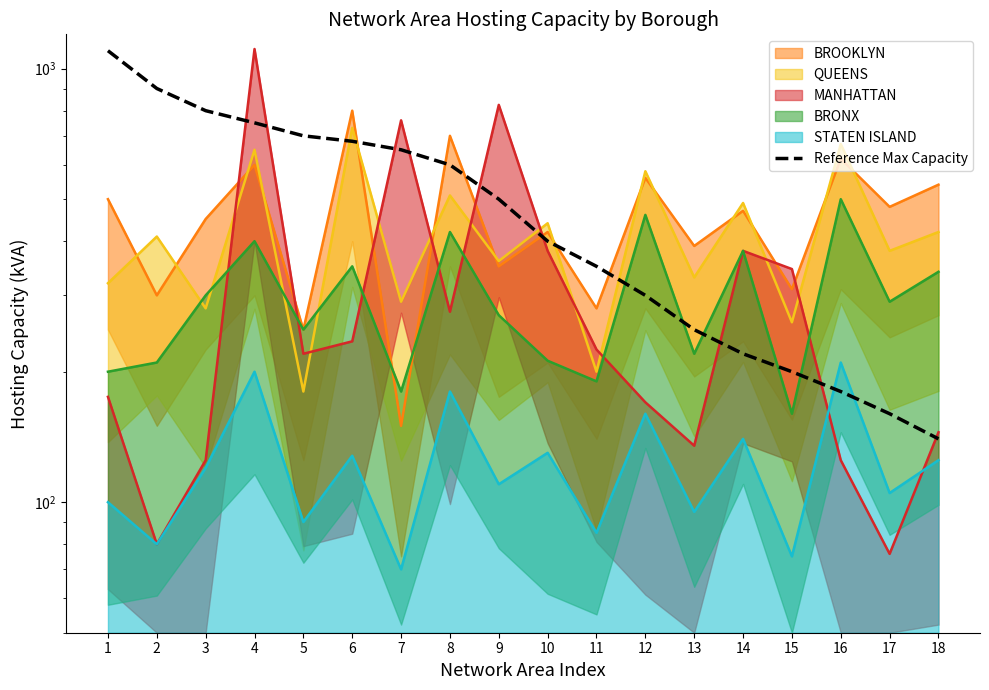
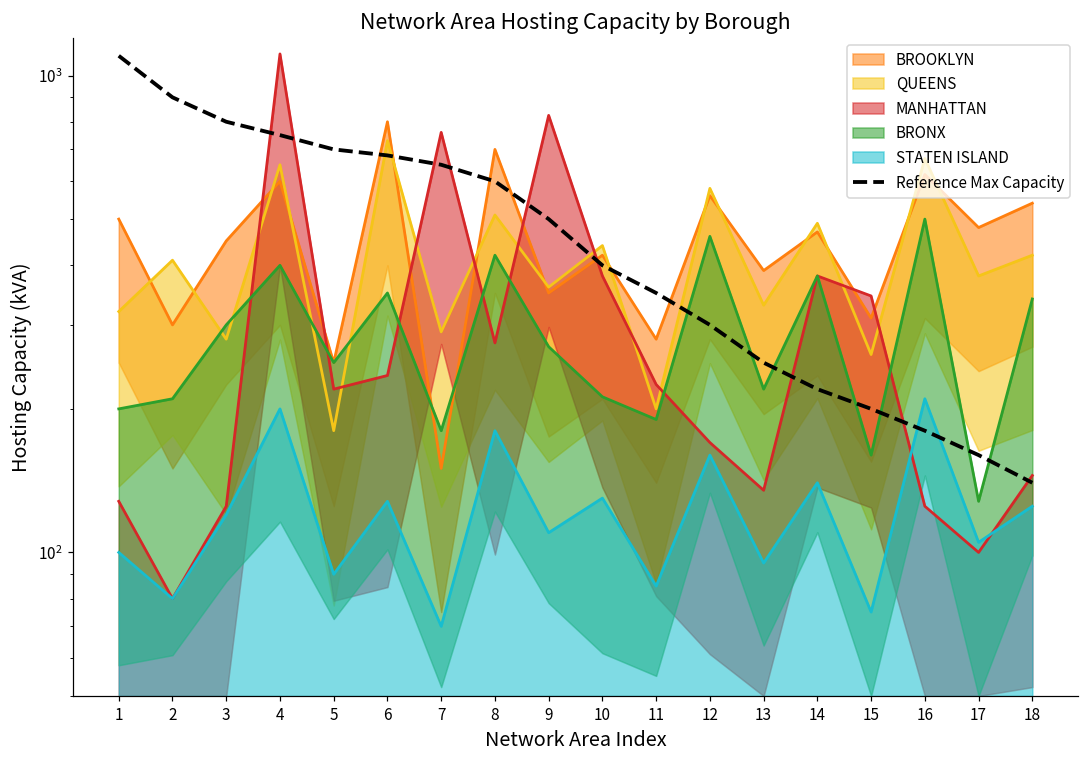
  {
    "MANHATTAN": {
-     "1": 175,
+     "1": 128,
      "3": 125,
      "4": 1110,
      "5": 220,
      "6": 240,
      "7": 760,
      "8": 280,
      "9": 830,
      "10": 380,
      "11": 230,
      "12": 170,
      "13": 135,
      "15": 350,
      "16": 125,
-     "17": 76,
+     "17": 100,
      "18": 145
    },
    "BRONX": {
      "1": 200,
      "2": 210,
      "3": 300,
      "4": 400,
      "6": 350,
      "7": 180,
      "8": 420,
      "9": 270,
      "10": 210,
      "11": 190,
      "12": 460,
      "13": 220,
      "15": 160,
      "16": 500,
-     "17": 290,
+     "17": 128,
      "18": 340
    },
    "STATEN ISLAND": {
      "1": 100,
      "3": 120,
      "4": 200,
      "5": 90,
      "6": 128,
      "7": 70,
      "8": 180,
      "9": 110,
      "10": 130,
      "11": 85,
      "12": 160,
      "13": 95,
      "14": 140,
      "15": 75,
      "16": 210,
      "17": 105,
      "18": 125
    },
    "Reference Max Capacity": {
      "1": 1100,
      "2": 900,
      "3": 800,
      "4": 750,
      "5": 700,
      "6": 680,
      "7": 650,
      "8": 600,
      "9": 500,
      "10": 400,
      "11": 350,
      "12": 300,
      "13": 250,
      "14": 220,
      "15": 200,
      "16": 180,
      "17": 160,
      "18": 140
    }
  }
